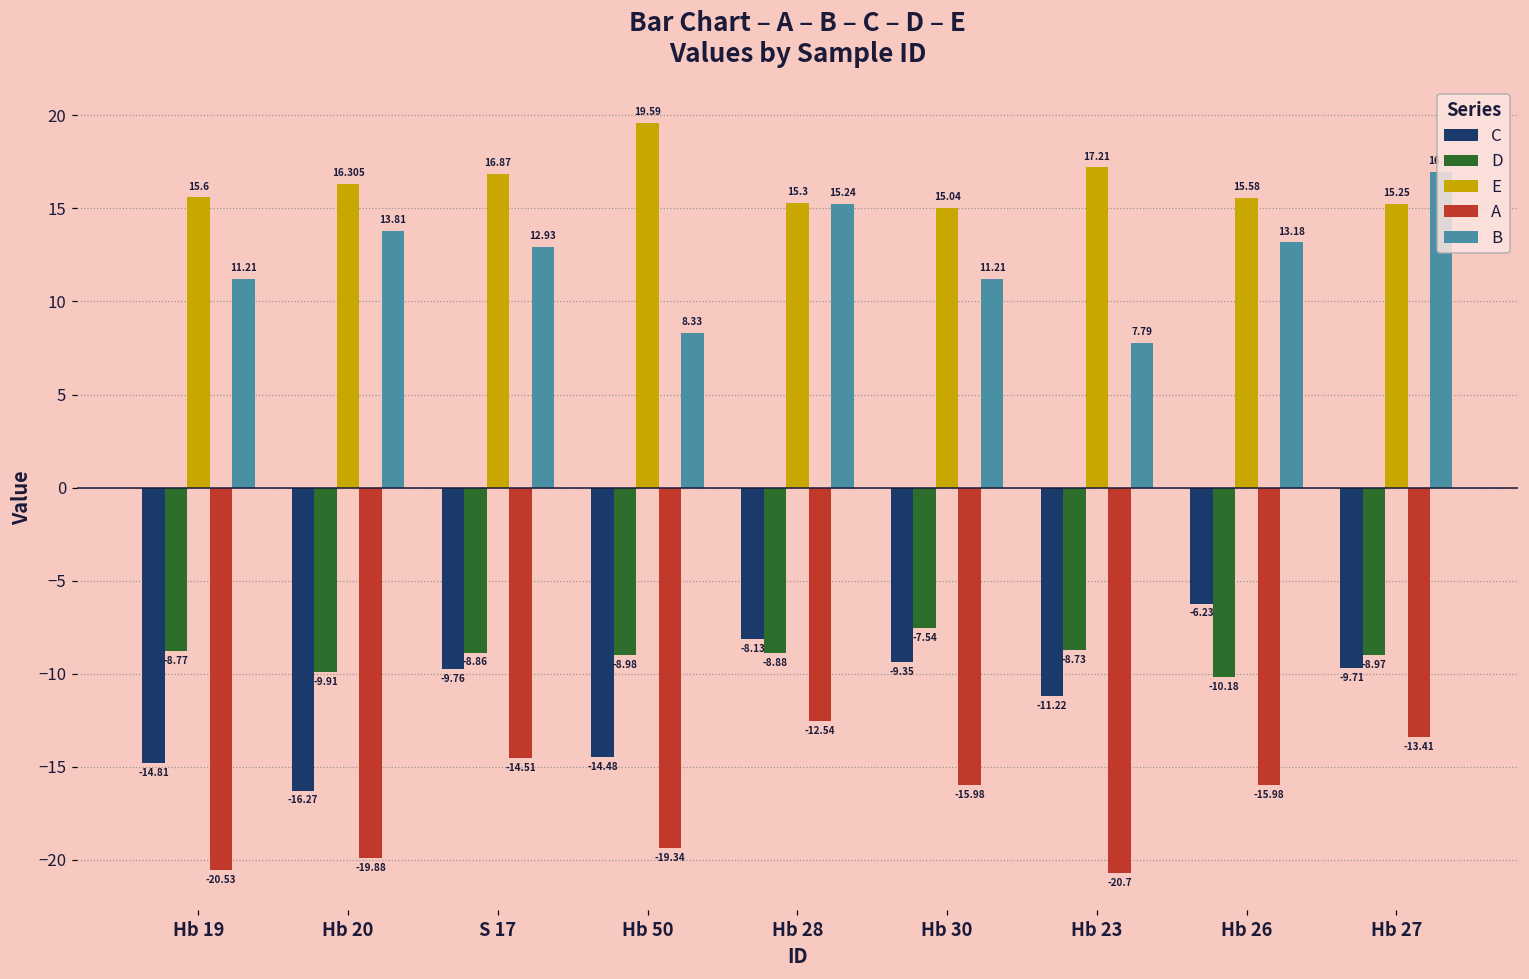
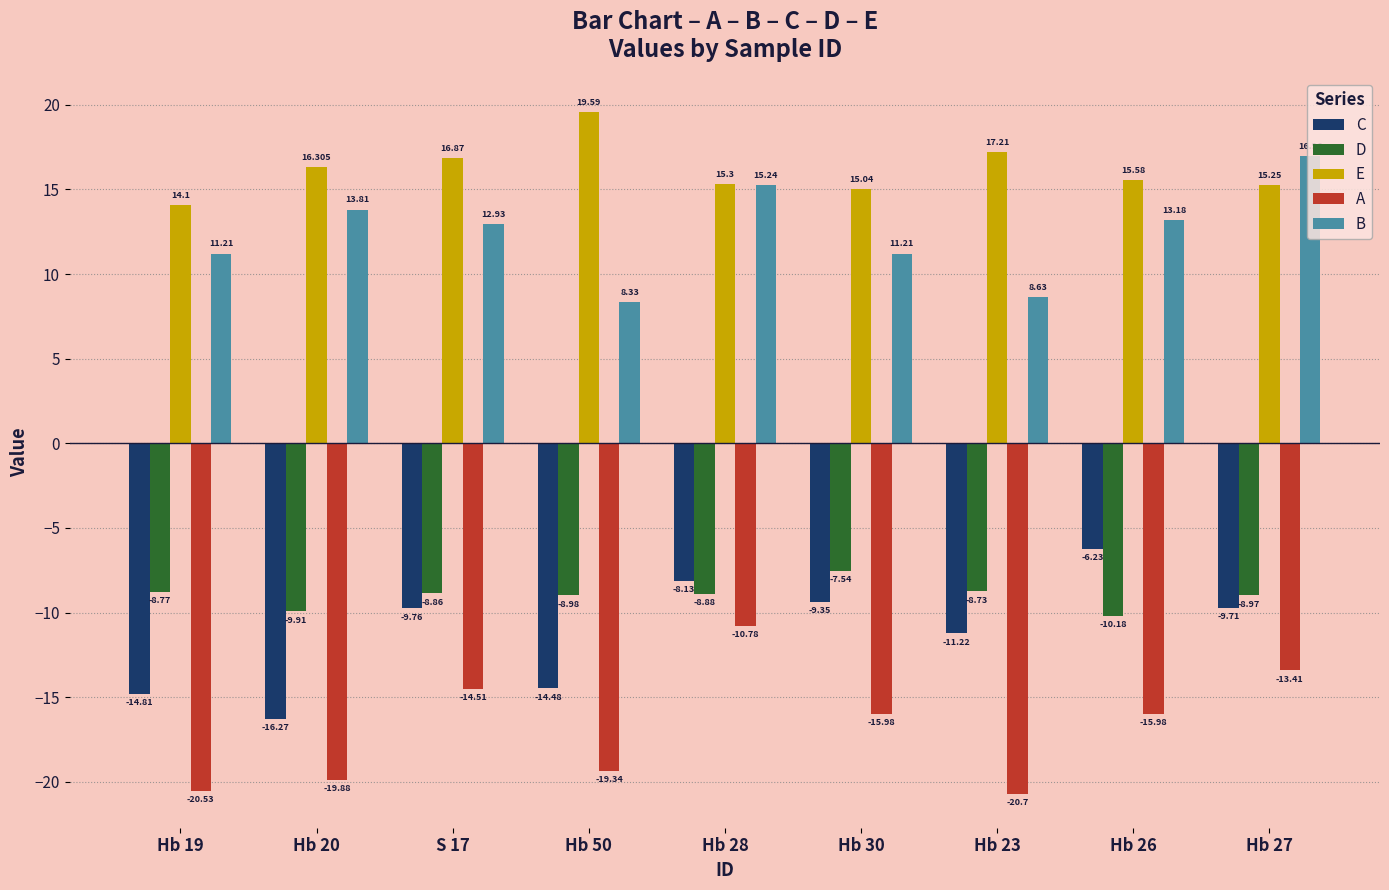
  {
    "C": {
      "Hb 19": -14.81,
      "Hb 20": -16.27,
      "S 17": -9.76,
      "Hb 50": -14.48,
      "Hb 28": -8.13,
      "Hb 30": -9.35,
      "Hb 23": -11.22,
      "Hb 26": -6.23,
      "Hb 27": -9.71
    },
    "D": {
      "Hb 19": -8.77,
      "Hb 20": -9.91,
      "S 17": -8.86,
      "Hb 50": -8.98,
      "Hb 28": -8.88,
      "Hb 30": -7.54,
      "Hb 23": -8.73,
      "Hb 26": -10.18,
      "Hb 27": -8.97
    },
    "E": {
-     "Hb 19": 15.6,
+     "Hb 19": 14.1,
      "Hb 20": 16.305,
      "S 17": 16.87,
      "Hb 50": 19.59,
      "Hb 28": 15.3,
      "Hb 30": 15.04,
      "Hb 23": 17.21,
      "Hb 26": 15.58,
      "Hb 27": 15.25
    },
    "A": {
      "Hb 19": -20.53,
      "Hb 20": -19.88,
      "S 17": -14.51,
      "Hb 50": -19.34,
-     "Hb 28": -12.54,
+     "Hb 28": -10.78,
      "Hb 30": -15.98,
      "Hb 23": -20.7,
      "Hb 26": -15.98,
      "Hb 27": -13.41
    },
    "B": {
      "Hb 19": 11.21,
      "Hb 20": 13.81,
      "S 17": 12.93,
      "Hb 50": 8.33,
      "Hb 28": 15.24,
      "Hb 30": 11.21,
-     "Hb 23": 7.79,
+     "Hb 23": 8.63,
      "Hb 26": 13.18
    }
  }
